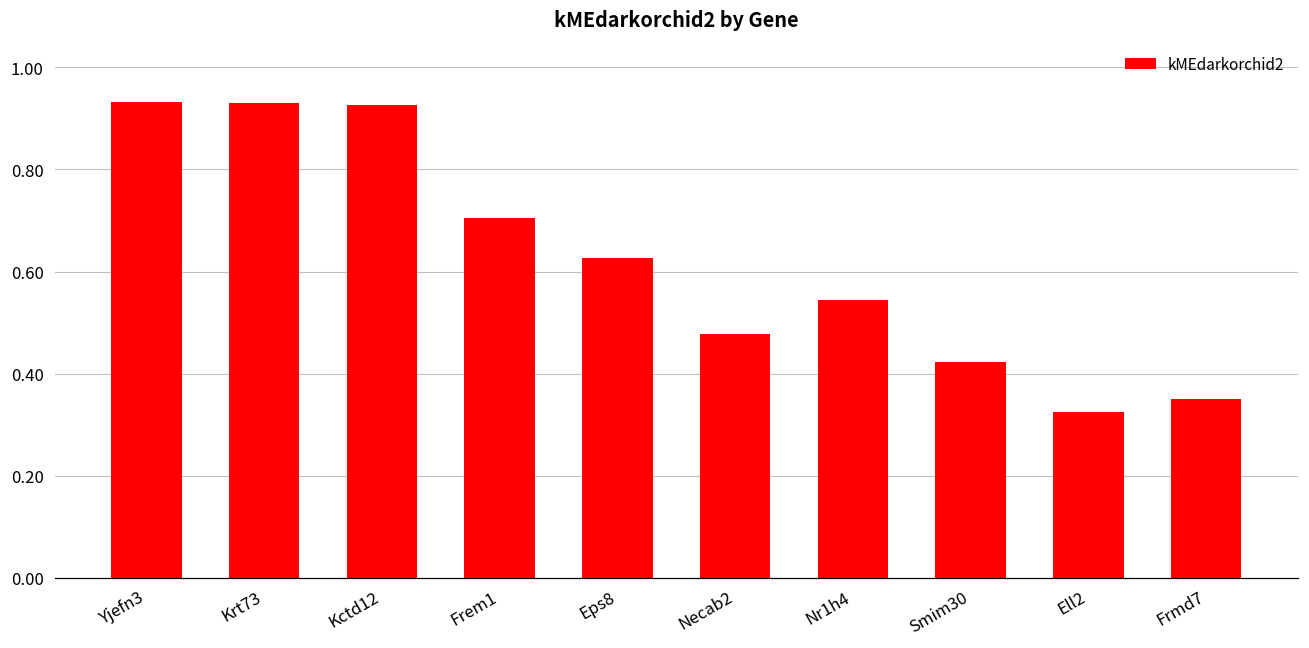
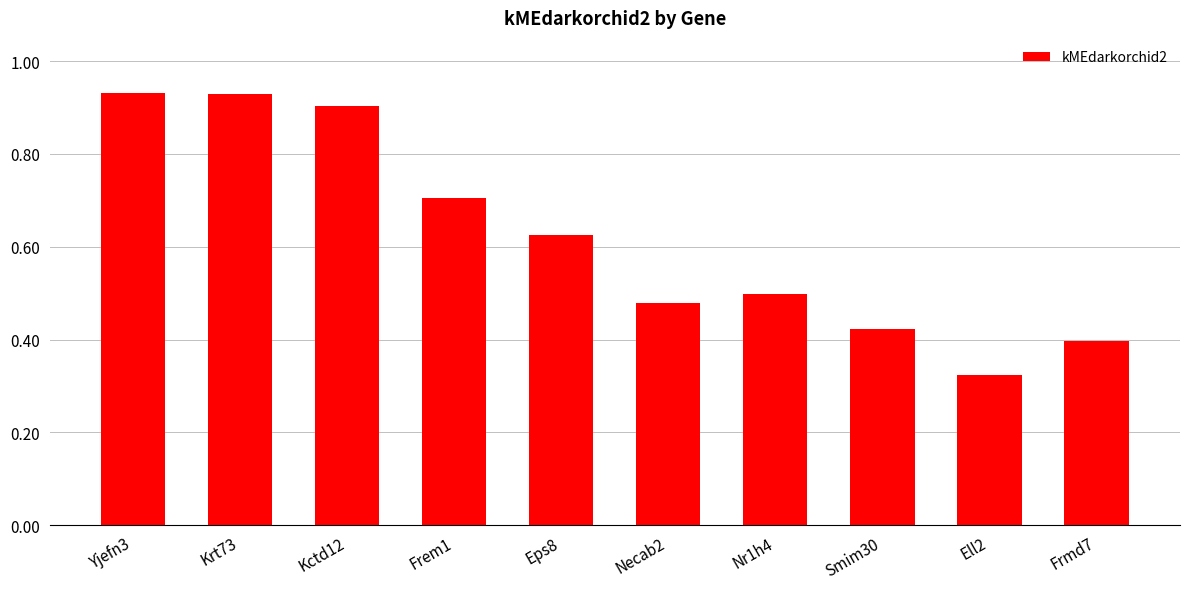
  {
    "Yjefn3": 0.93,
    "Krt73": 0.93,
-   "Kctd12": 0.93,
+   "Kctd12": 0.90,
    "Frem1": 0.70,
    "Eps8": 0.63,
    "Necab2": 0.48,
-   "Nr1h4": 0.54,
+   "Nr1h4": 0.50,
    "Smim30": 0.42,
    "Ell2": 0.32,
-   "Frmd7": 0.35
+   "Frmd7": 0.40
  }
